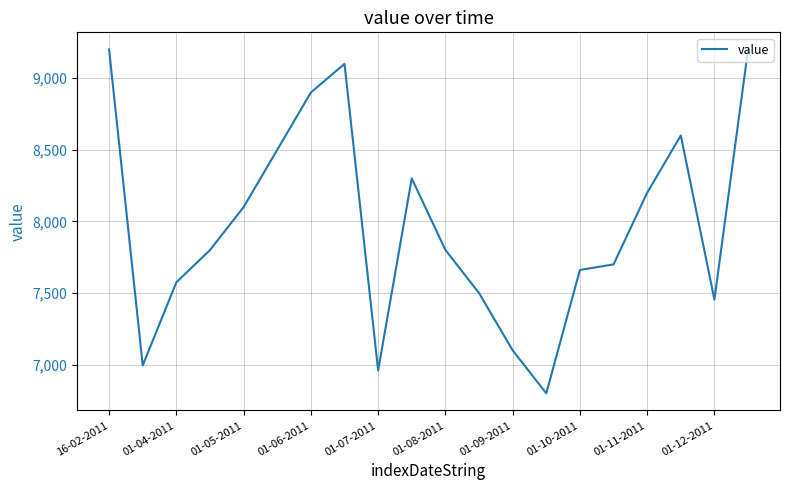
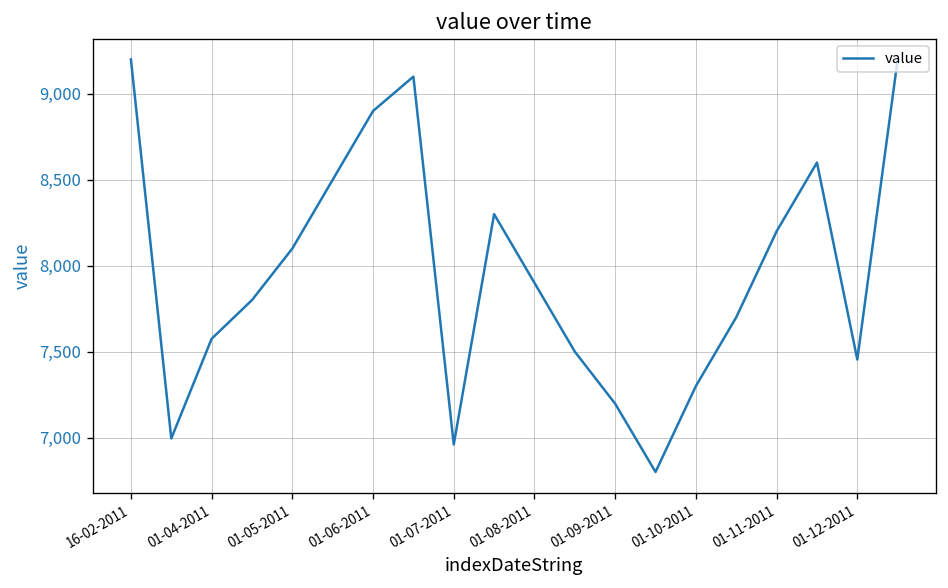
  {
    "16-02-2011": "9,200",
    "01-04-2011": "7,580",
    "01-05-2011": "8,100",
    "01-06-2011": "8,900",
    "01-07-2011": "6,960",
-   "01-08-2011": "7,800",
-   "01-09-2011": "7,100",
-   "01-10-2011": "7,660",
+   "01-08-2011": "7,900",
+   "01-09-2011": "7,200",
+   "01-10-2011": "7,300",
    "01-11-2011": "8,200",
    "01-12-2011": "7,450"
  }
